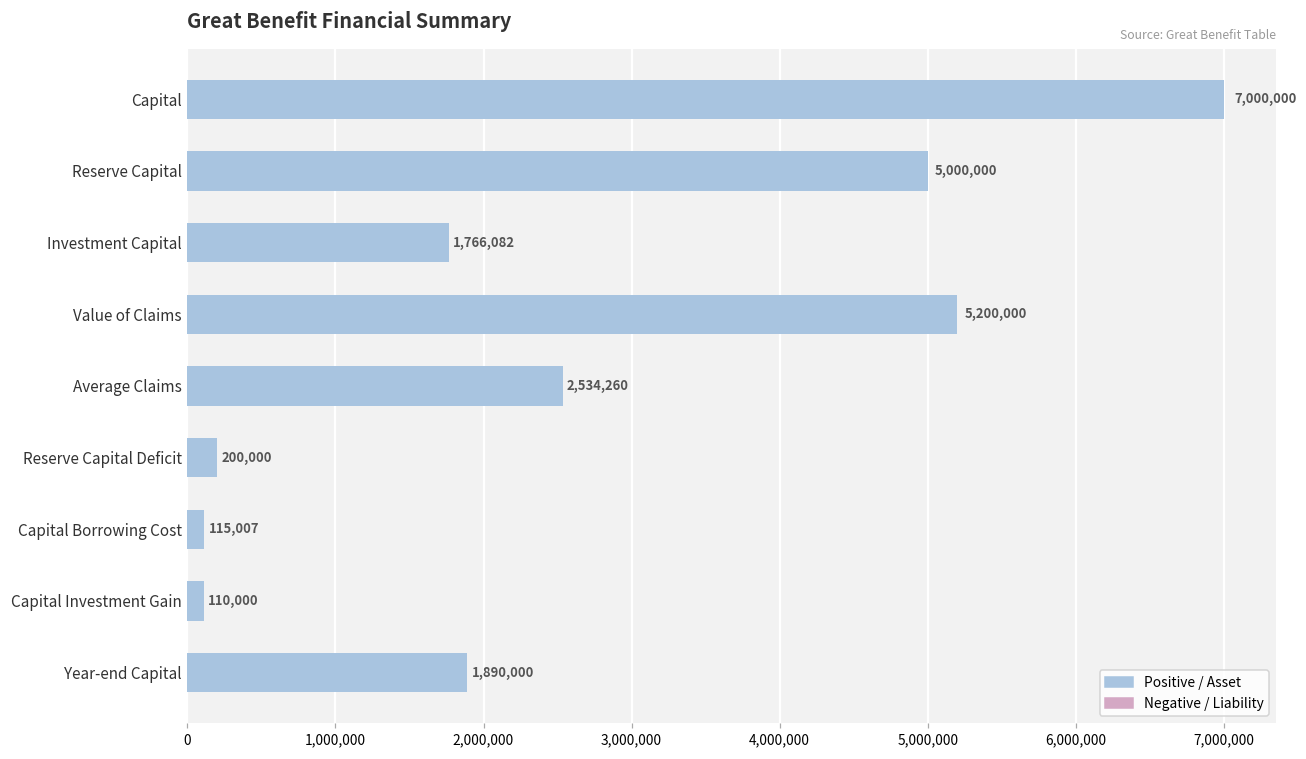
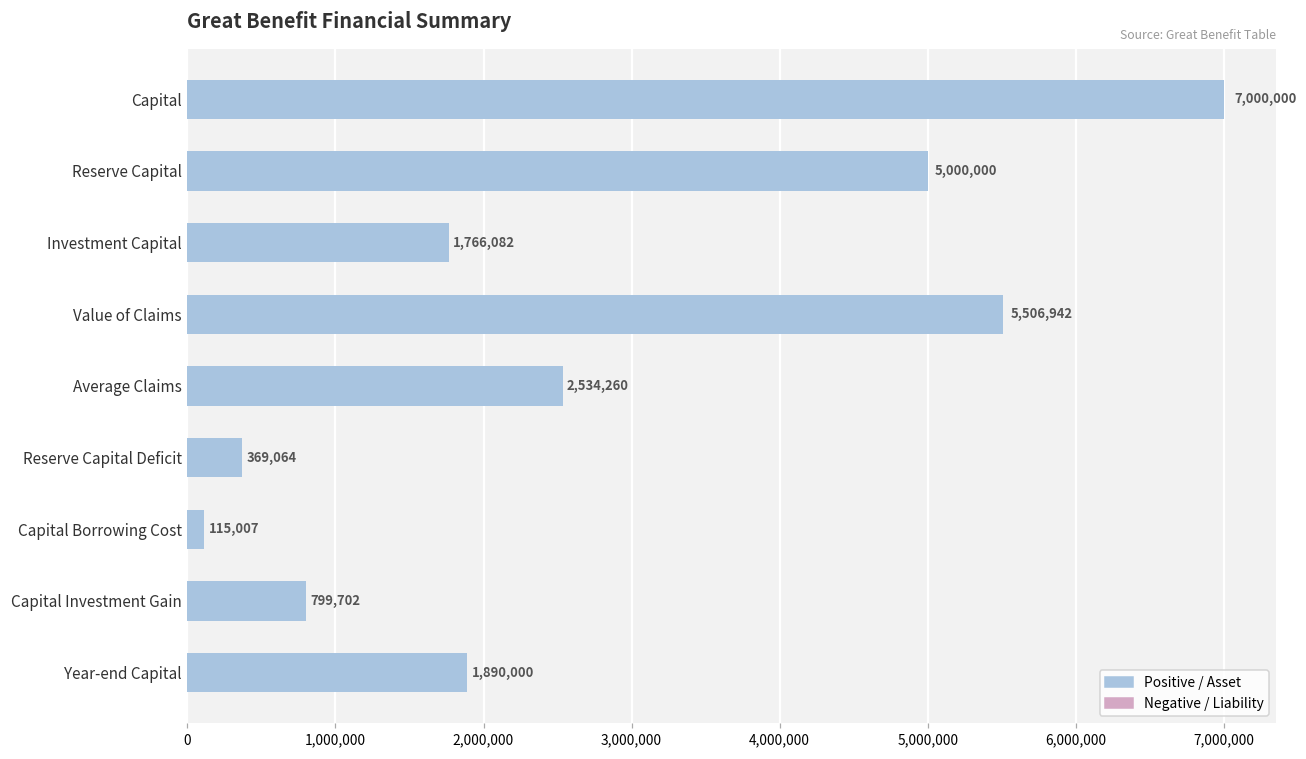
  {
    "Capital": "7,000,000",
    "Reserve Capital": "5,000,000",
    "Investment Capital": "1,766,082",
-   "Value of Claims": "5,200,000",
+   "Value of Claims": "5,506,942",
    "Average Claims": "2,534,260",
-   "Reserve Capital Deficit": "200,000",
+   "Reserve Capital Deficit": "369,064",
    "Capital Borrowing Cost": "115,007",
-   "Capital Investment Gain": "110,000",
+   "Capital Investment Gain": "799,702",
    "Year-end Capital": "1,890,000"
  }
